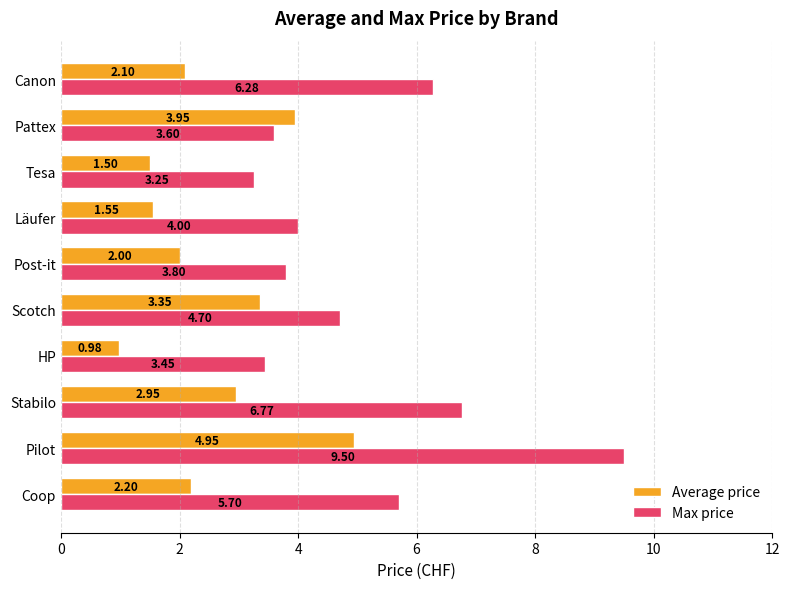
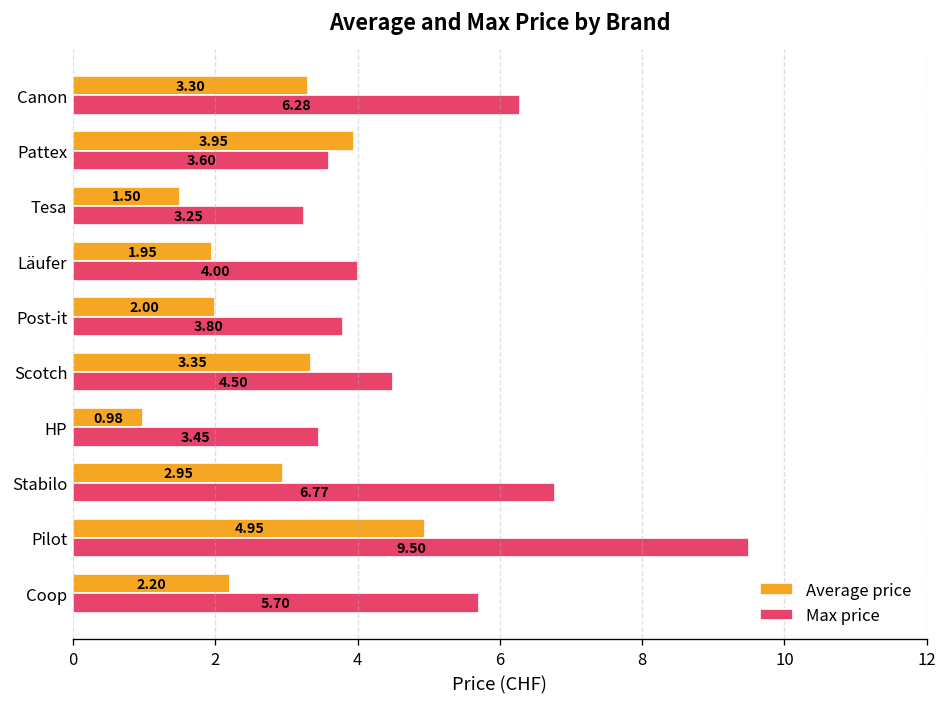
  {
    "Average price": {
-     "Canon": 2.10,
+     "Canon": 3.30,
      "Pattex": 3.95,
      "Tesa": 1.50,
-     "Läufer": 1.55,
+     "Läufer": 1.95,
      "Post-it": 2.00,
      "Scotch": 3.35,
      "HP": 0.98,
      "Stabilo": 2.95,
      "Pilot": 4.95,
      "Coop": 2.20
    },
    "Max price": {
      "Canon": 6.28,
      "Pattex": 3.60,
      "Tesa": 3.25,
      "Läufer": 4.00,
      "Post-it": 3.80,
-     "Scotch": 4.70,
+     "Scotch": 4.50,
      "HP": 3.45,
      "Stabilo": 6.77,
      "Pilot": 9.50,
      "Coop": 5.70
    }
  }
